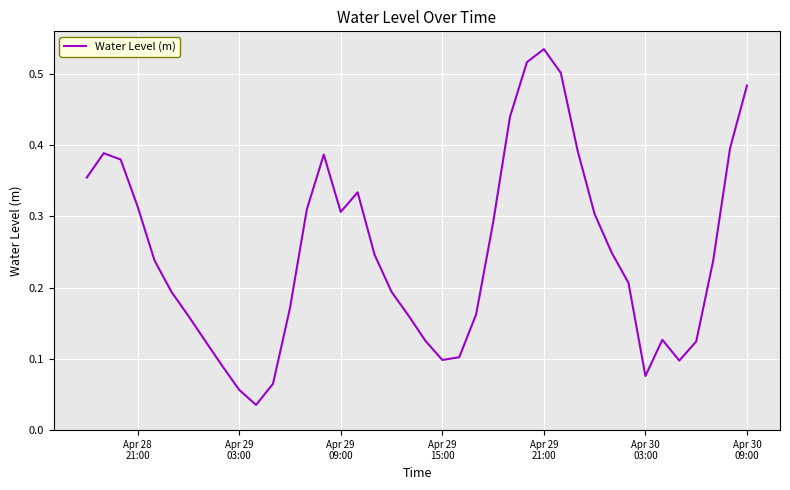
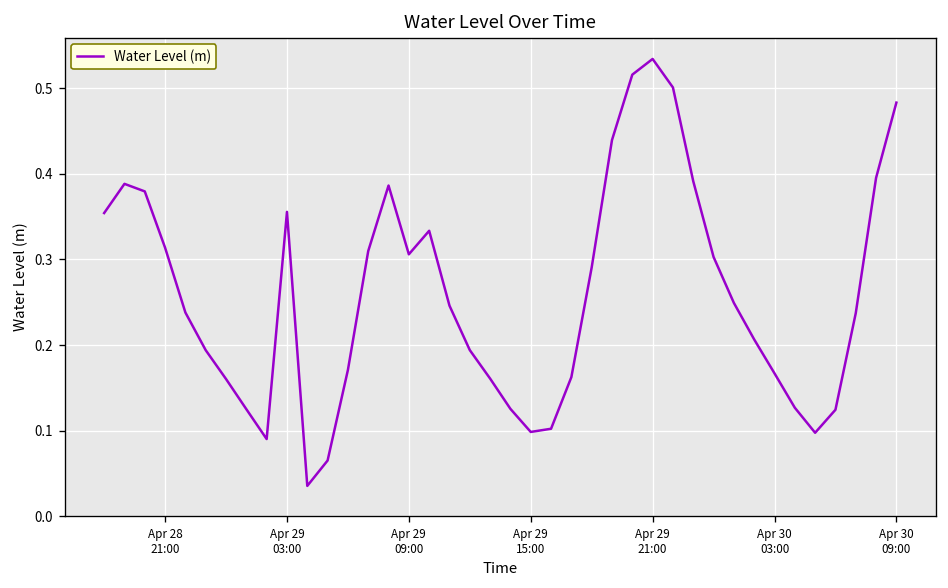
  {
    "Apr 28 21:00": 0.31,
-   "Apr 29 03:00": 0.06,
+   "Apr 29 03:00": 0.36,
    "Apr 29 09:00": 0.31,
    "Apr 29 15:00": 0.10,
    "Apr 29 21:00": 0.53,
-   "Apr 30 03:00": 0.08,
+   "Apr 30 03:00": 0.17,
    "Apr 30 09:00": 0.48
  }
